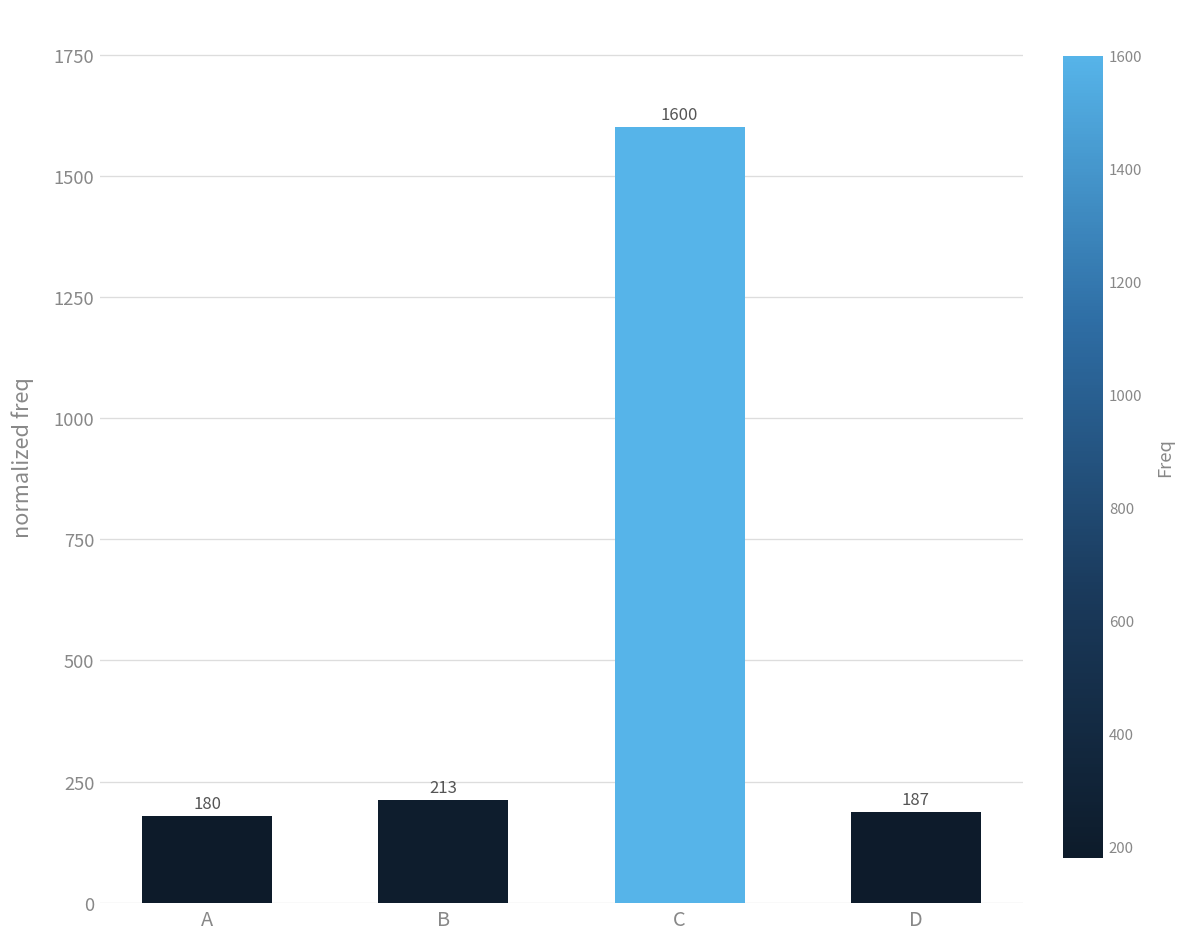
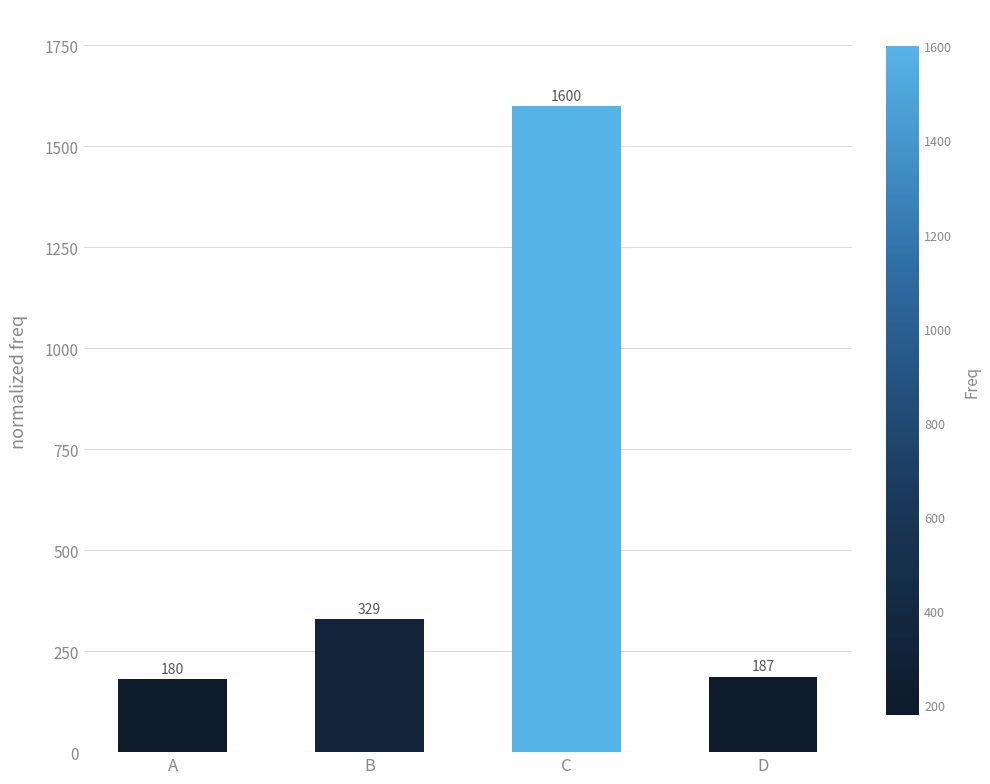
  {
    "A": 180,
-   "B": 213,
+   "B": 329,
    "C": 1600,
    "D": 187
  }
